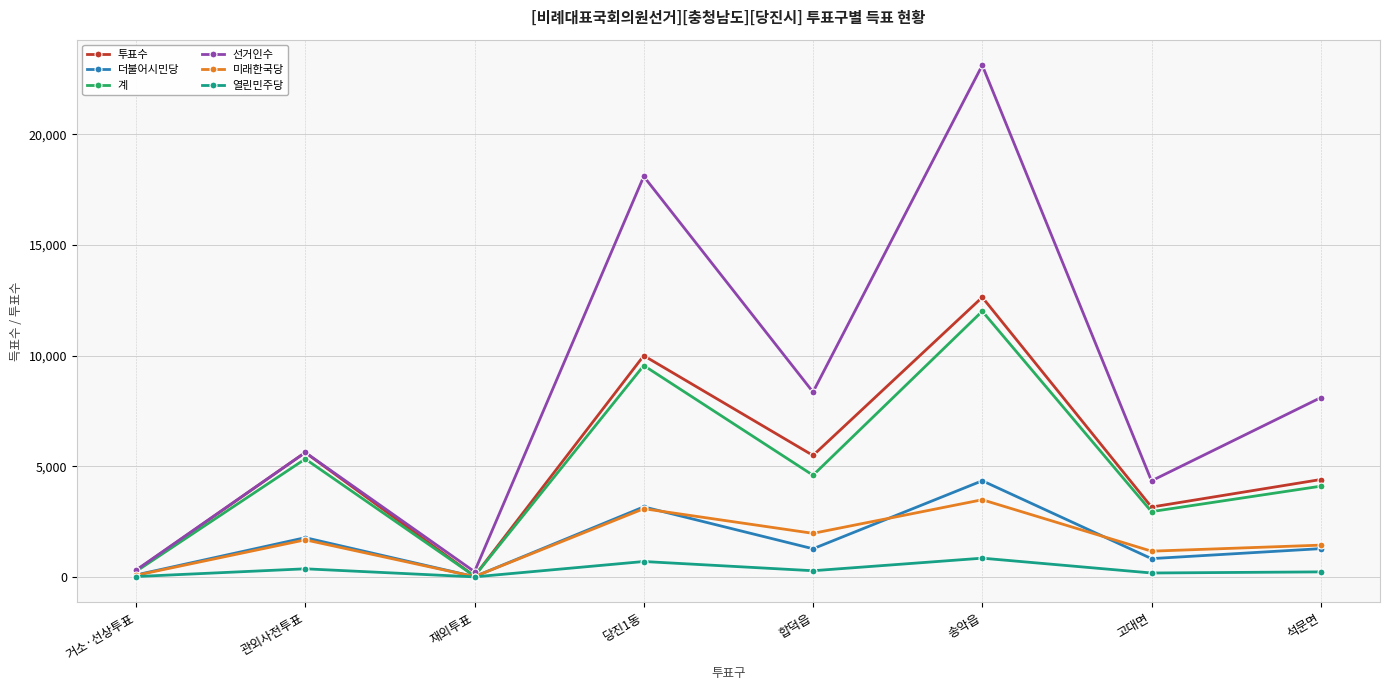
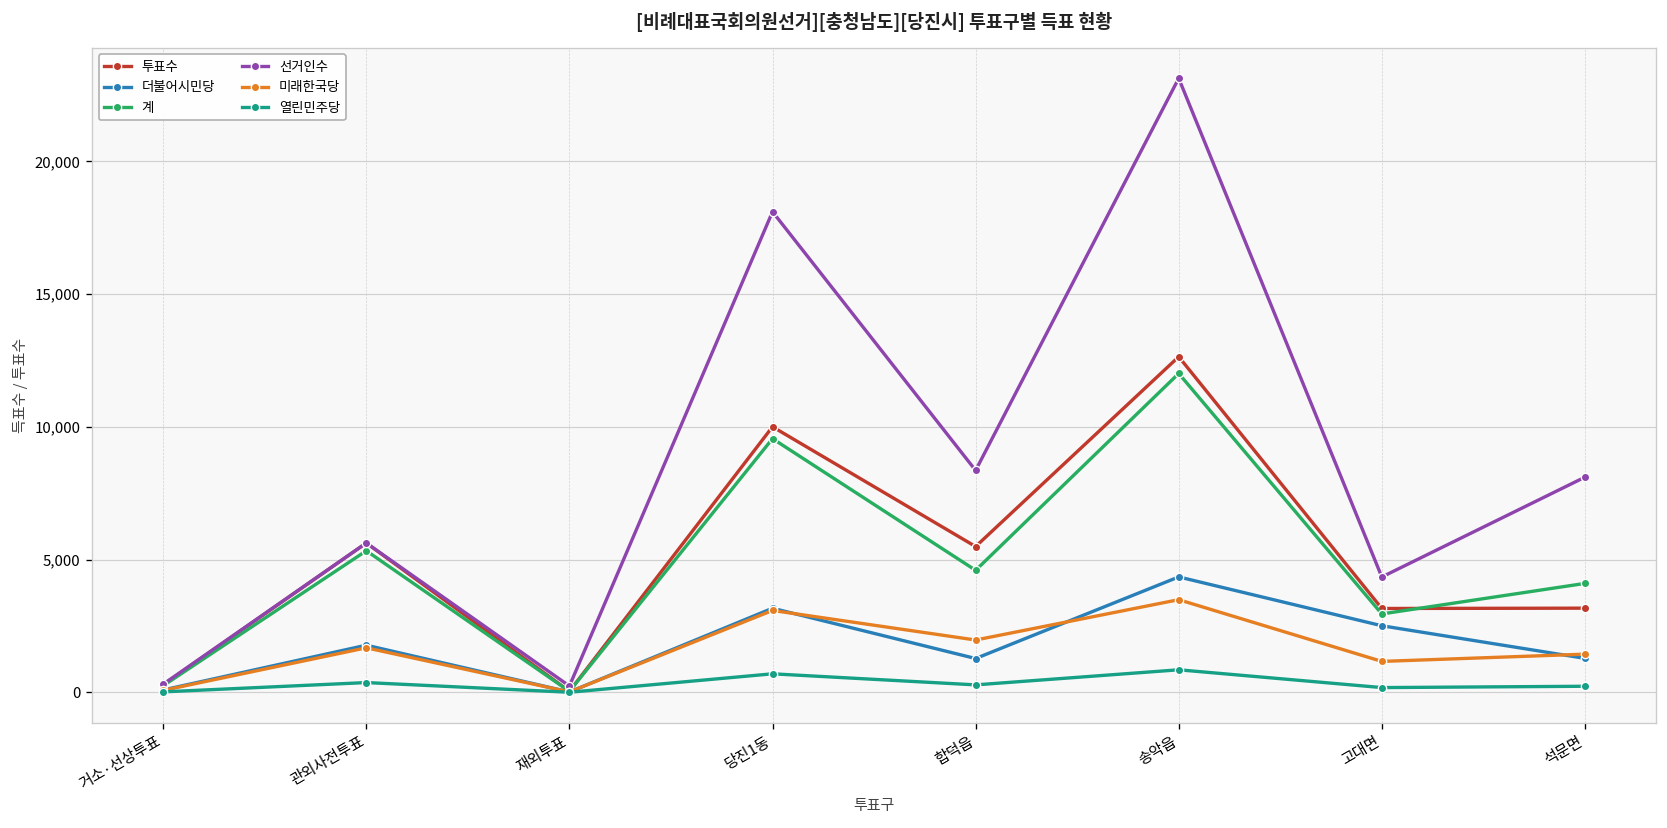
  {
    "투표수": {
      "당진1동": "10,000",
      "합덕읍": "5,500",
      "송악읍": "12,600",
      "고대면": "3,200",
-     "석문면": "4,400"
+     "석문면": "3,200"
    },
    "더불어시민당": {
      "합덕읍": "1,300",
      "송악읍": "4,300",
-     "고대면": "800",
+     "고대면": "2,500",
      "석문면": "1,300"
    },
    "선거인수": {
      "재외투표": "200",
      "당진1동": "18,100",
      "합덕읍": "8,400",
      "송악읍": "23,100",
      "고대면": "4,300",
      "석문면": "8,100"
    },
    "미래한국당": {
      "합덕읍": "2,000",
      "송악읍": "3,500",
      "고대면": "1,200",
      "석문면": "1,400"
    }
  }
